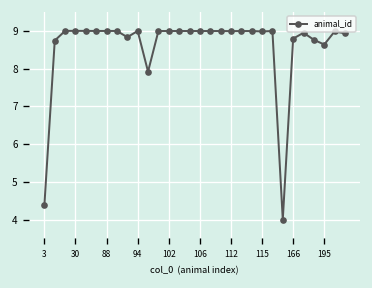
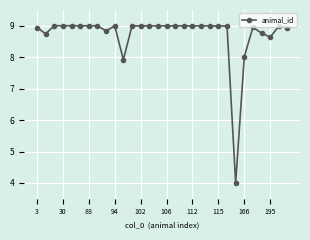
  {
-   "3": 4.4,
+   "3": 8.9,
    "30": 9.0,
    "88": 9.0,
    "94": 9.0,
    "102": 9.0,
    "106": 9.0,
    "112": 9.0,
    "115": 9.0,
-   "166": 8.8,
+   "166": 8.0,
    "195": 8.6
  }
